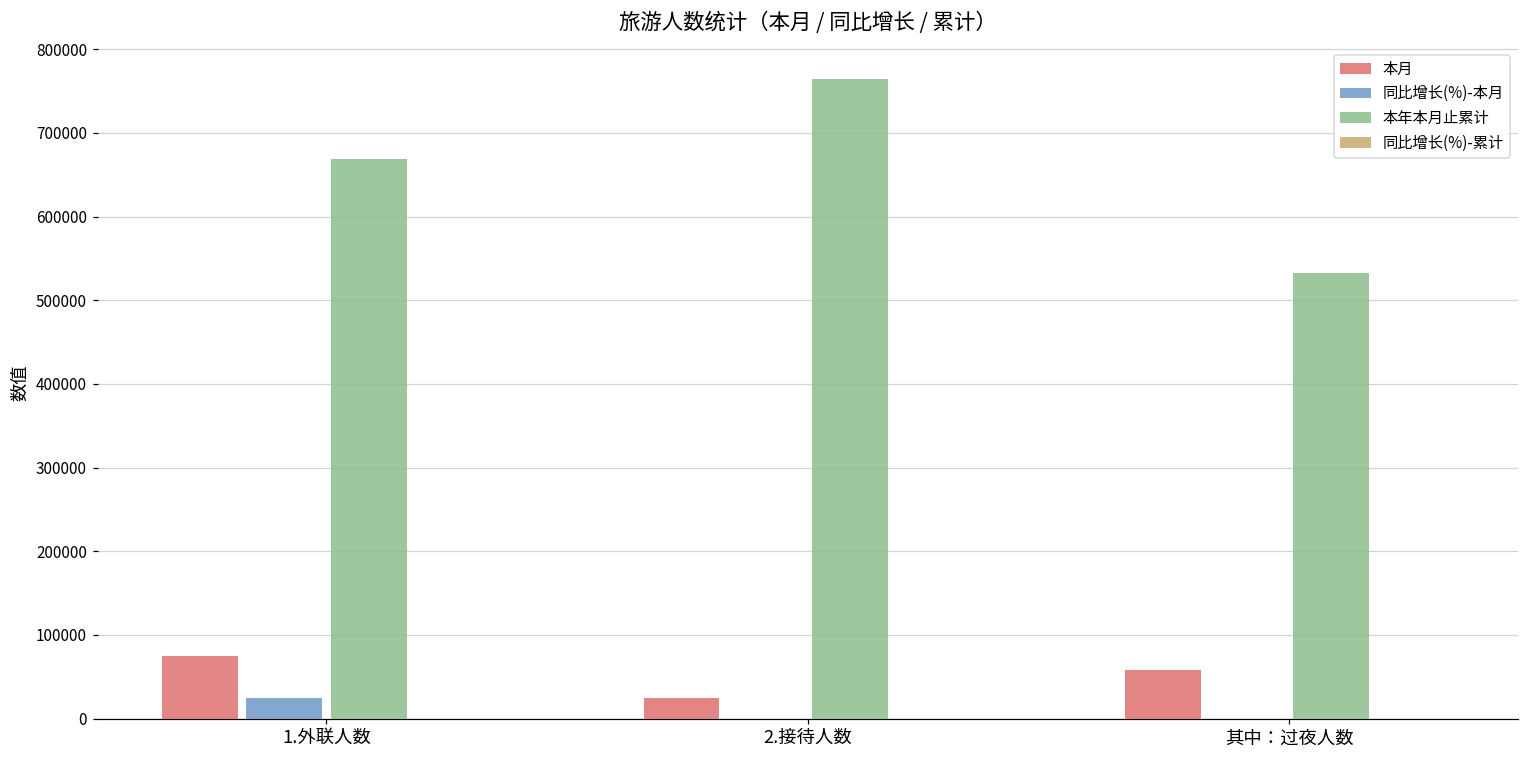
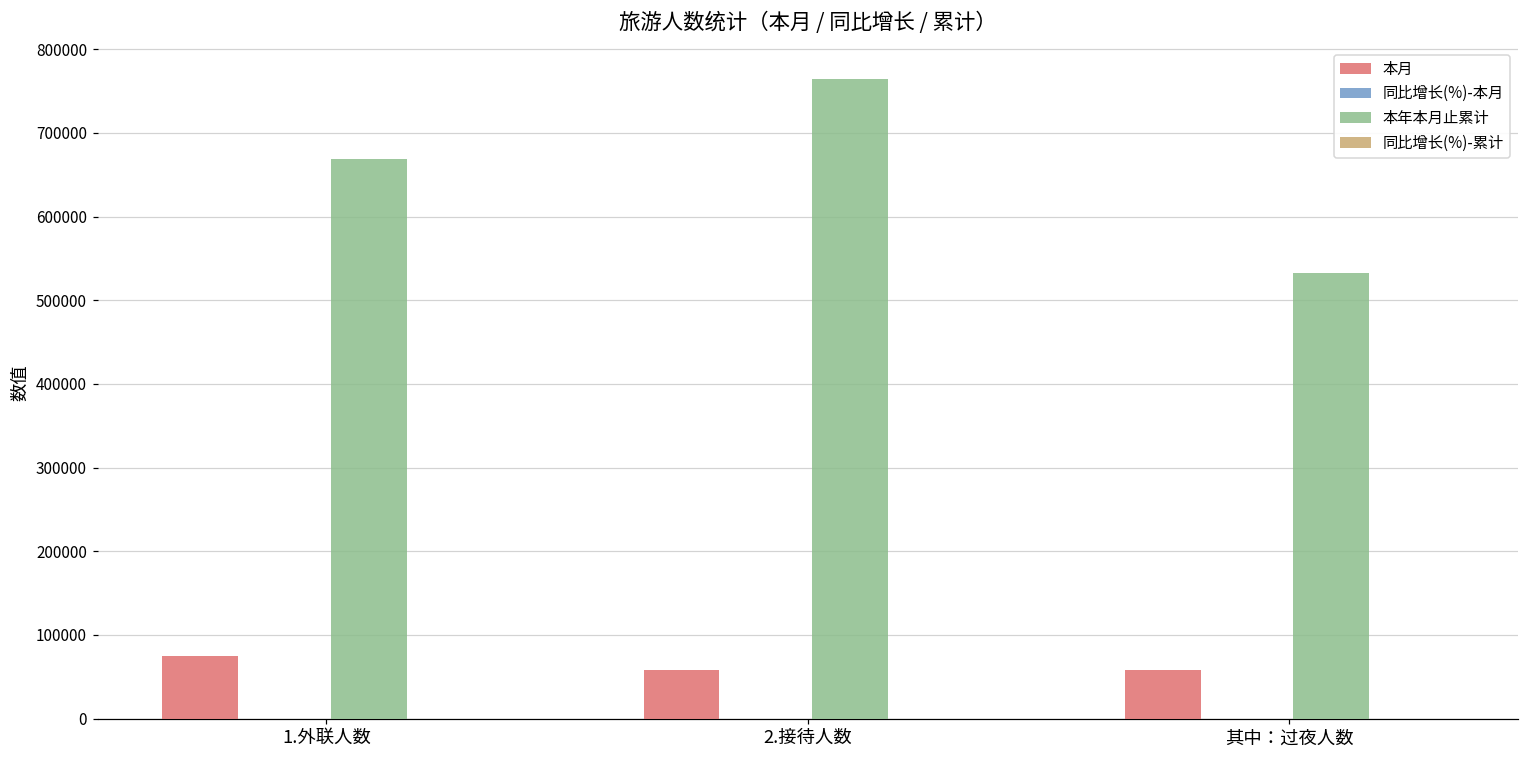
  {
    "本月": {
      "1.外联人数": 70000,
-     "2.接待人数": 20000,
+     "2.接待人数": 60000,
      "其中：过夜人数": 60000
    },
    "同比增长(%)-本月": {
-     "1.外联人数": 20000
+     "1.外联人数": 0
    },
    "本年本月止累计": {
      "1.外联人数": 670000,
      "2.接待人数": 760000,
      "其中：过夜人数": 530000
    }
  }
